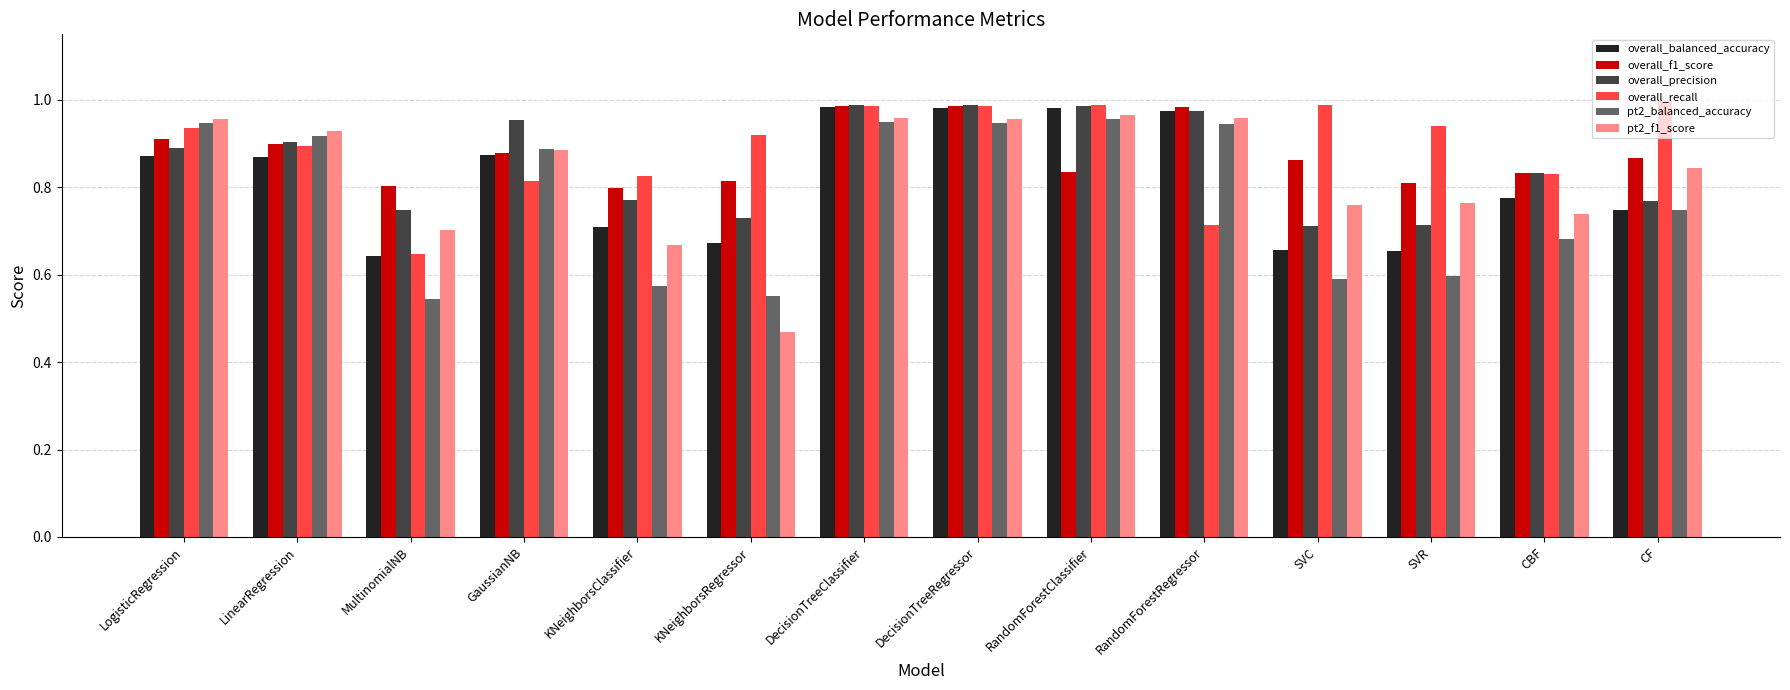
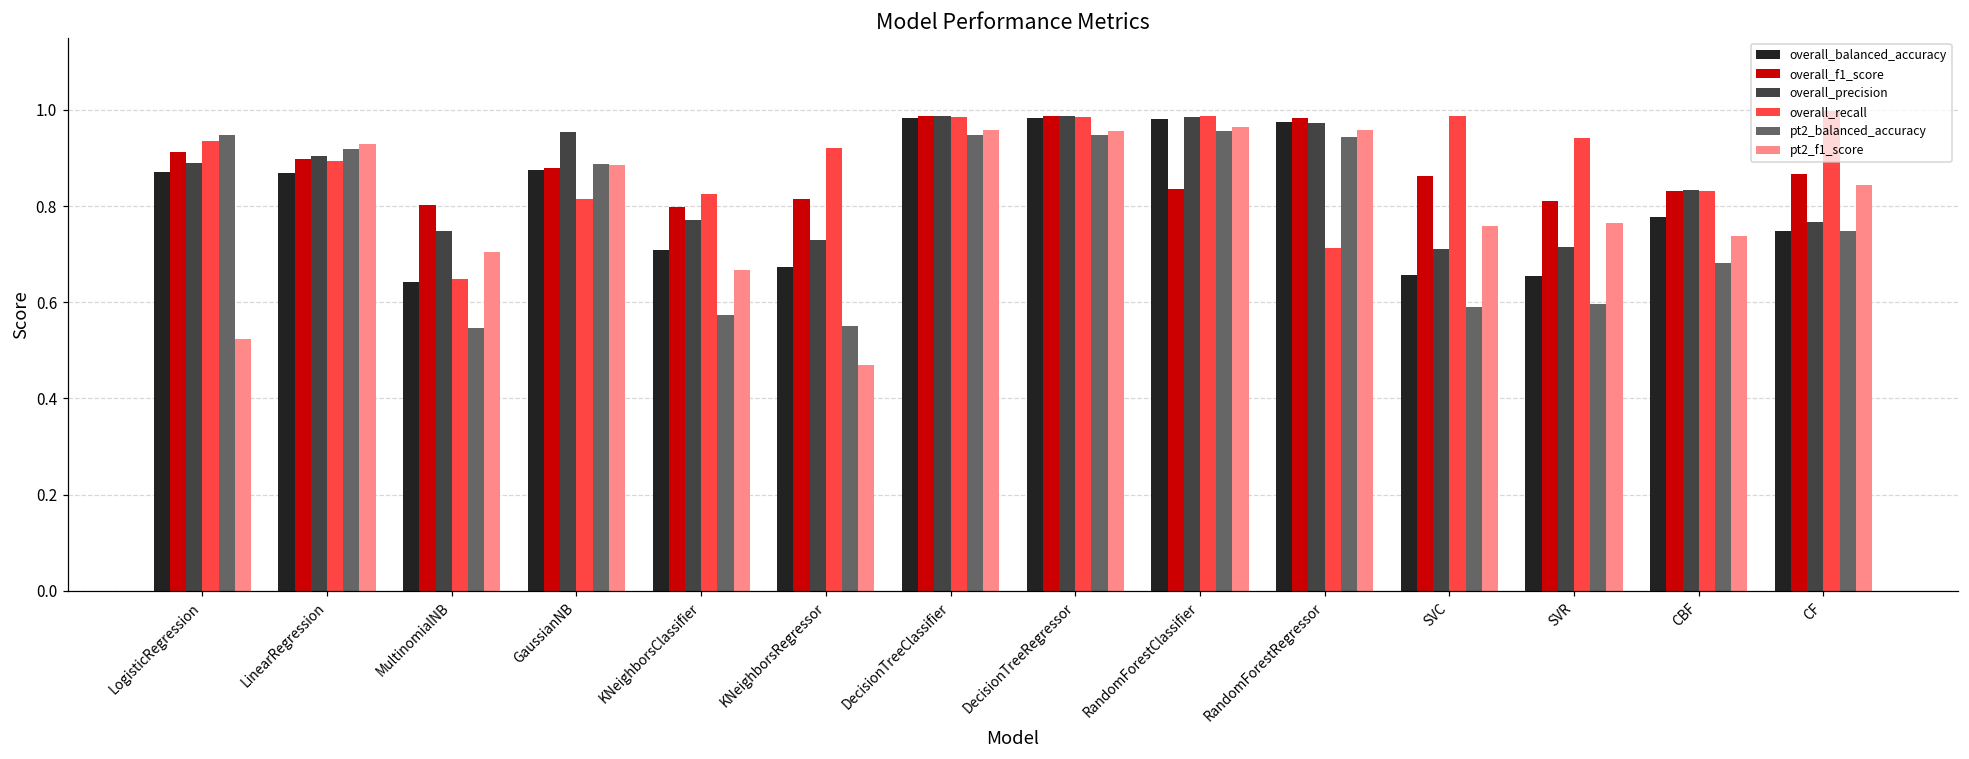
  {
    "overall_f1_score": {
      "LogisticRegression": 0.91,
      "LinearRegression": 0.90,
      "MultinomialNB": 0.80,
      "GaussianNB": 0.88,
      "KNeighborsClassifier": 0.80,
      "KNeighborsRegressor": 0.81,
      "DecisionTreeClassifier": 0.99,
      "DecisionTreeRegressor": 0.99,
      "RandomForestClassifier": 0.84,
      "RandomForestRegressor": 0.98,
      "SVC": 0.86,
      "SVR": 0.81,
      "CBF": 0.83,
      "CF": 0.87
    },
    "overall_recall": {
      "LogisticRegression": 0.94,
      "LinearRegression": 0.89,
      "MultinomialNB": 0.65,
      "GaussianNB": 0.81,
      "KNeighborsClassifier": 0.83,
      "KNeighborsRegressor": 0.92,
      "DecisionTreeClassifier": 0.99,
      "DecisionTreeRegressor": 0.99,
      "RandomForestClassifier": 0.99,
      "RandomForestRegressor": 0.71,
      "SVC": 0.99,
      "SVR": 0.94,
      "CBF": 0.83
    },
    "pt2_f1_score": {
-     "LogisticRegression": 0.96,
+     "LogisticRegression": 0.52,
      "LinearRegression": 0.93,
      "MultinomialNB": 0.70,
      "GaussianNB": 0.89,
      "KNeighborsClassifier": 0.67,
      "KNeighborsRegressor": 0.47,
      "DecisionTreeClassifier": 0.96,
      "DecisionTreeRegressor": 0.96,
      "RandomForestClassifier": 0.97,
      "RandomForestRegressor": 0.96,
      "SVC": 0.76,
      "SVR": 0.76,
      "CBF": 0.74,
      "CF": 0.84
    }
  }
